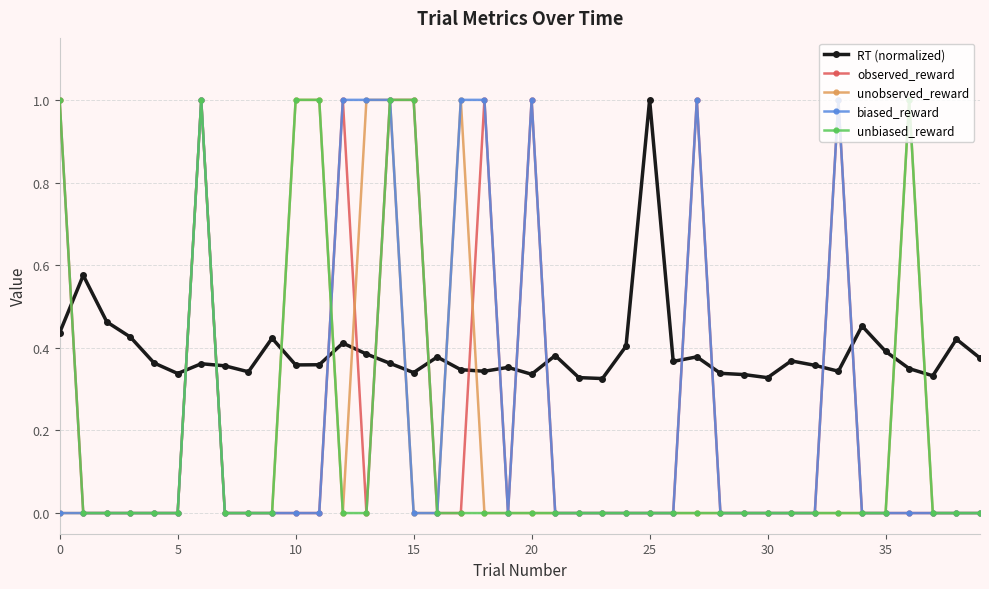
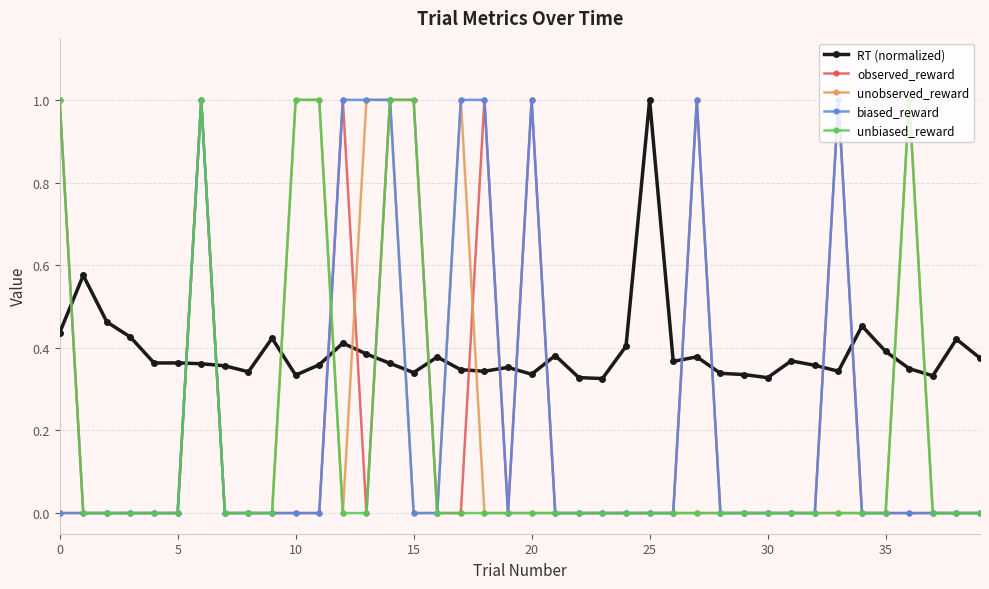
  {
    "RT (normalized)": {
      "0": 0.44,
-     "5": 0.34,
-     "10": 0.36,
+     "5": 0.36,
+     "10": 0.33,
      "15": 0.34,
      "20": 0.34,
      "25": 1.00,
      "30": 0.33,
      "35": 0.39
    }
  }
